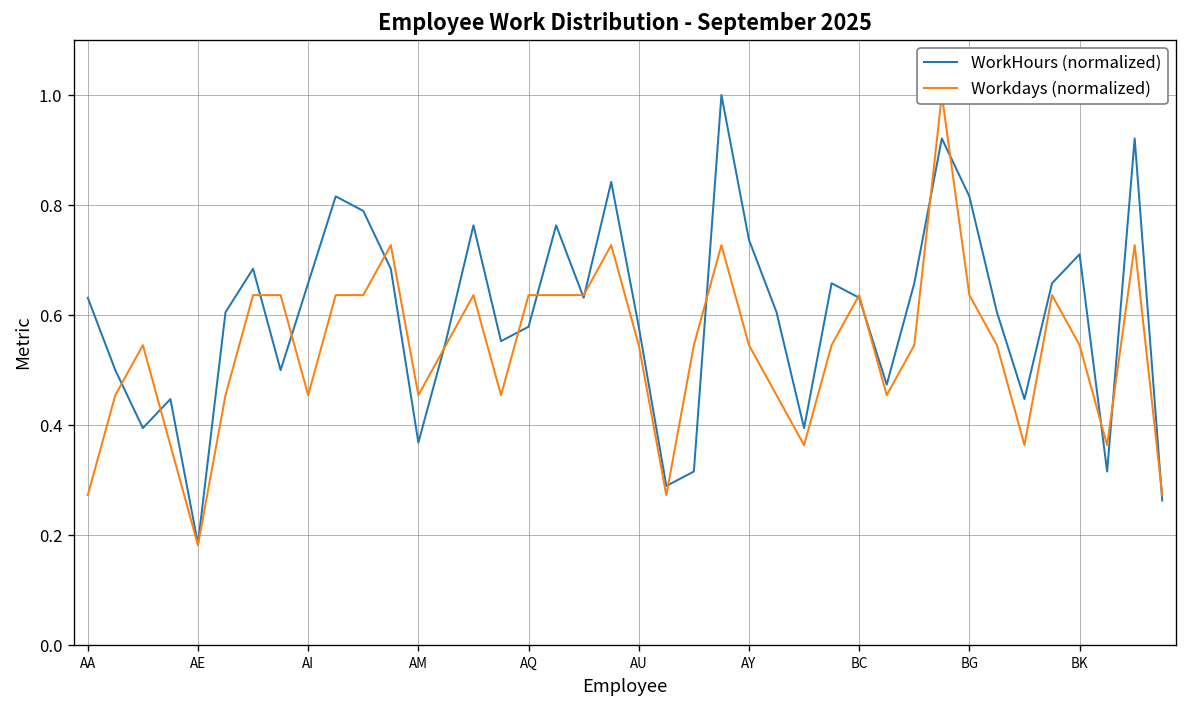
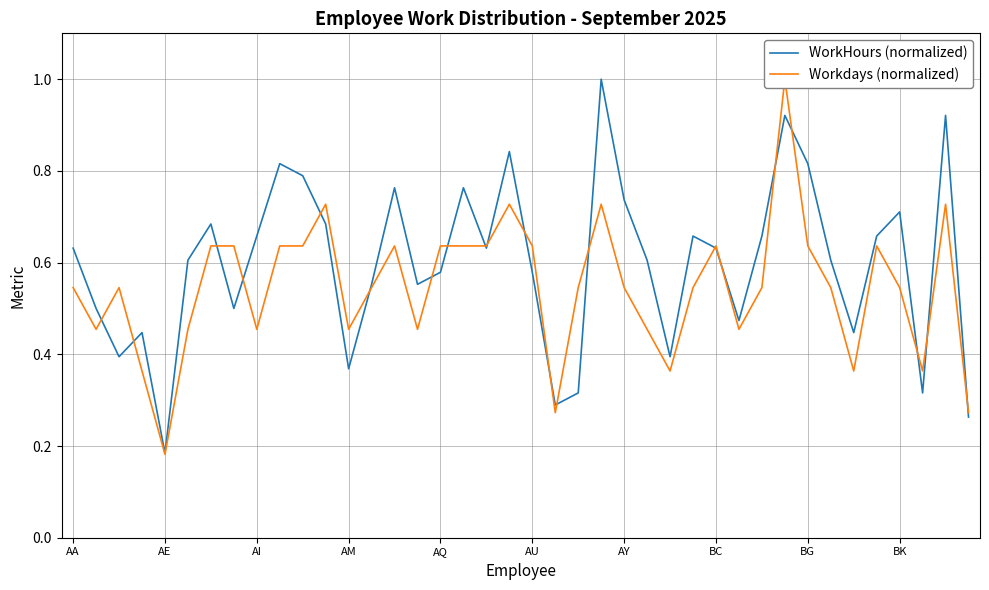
  {
    "WorkHours (normalized)": {
      "AA": 0.63,
      "AI": 0.66,
      "AM": 0.37,
      "AQ": 0.58,
      "AU": 0.58,
      "AY": 0.74,
      "BG": 0.82,
      "BK": 0.71
    },
    "Workdays (normalized)": {
-     "AA": 0.27,
+     "AA": 0.55,
      "AI": 0.45,
      "AM": 0.45,
      "AQ": 0.64,
-     "AU": 0.55,
+     "AU": 0.64,
      "AY": 0.55,
      "BG": 0.64,
      "BK": 0.55
    }
  }
